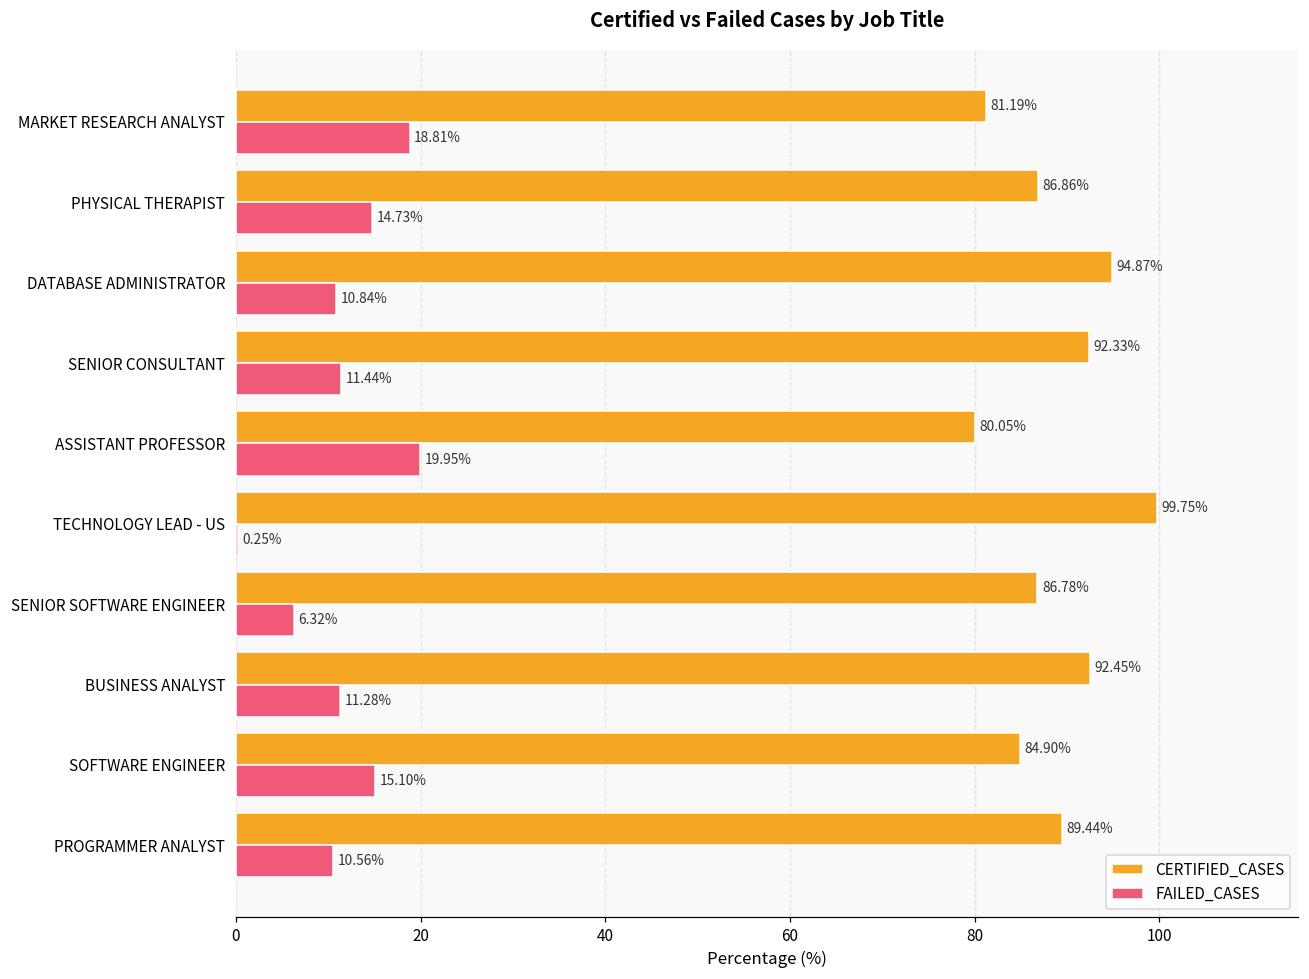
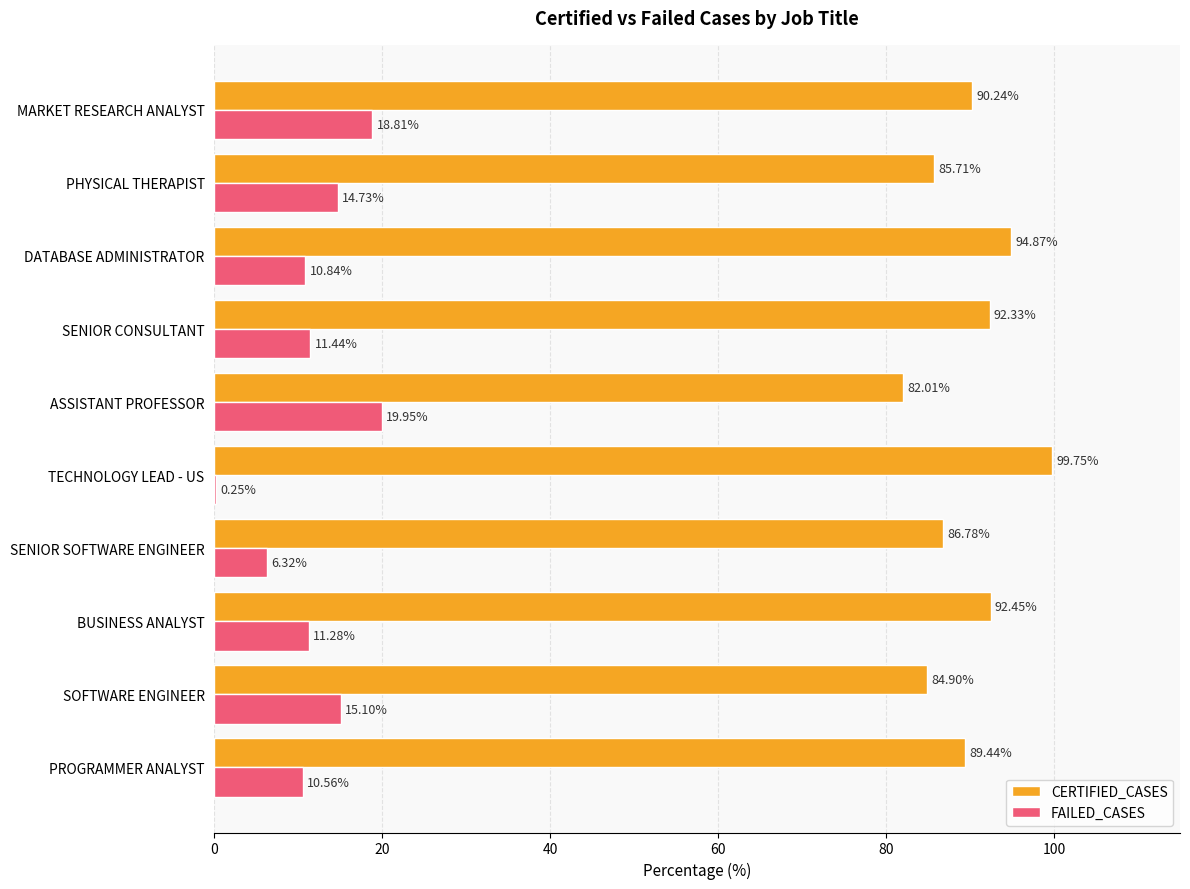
  {
    "CERTIFIED_CASES": {
-     "MARKET RESEARCH ANALYST": "81.19%",
-     "PHYSICAL THERAPIST": "86.86%",
+     "MARKET RESEARCH ANALYST": "90.24%",
+     "PHYSICAL THERAPIST": "85.71%",
      "DATABASE ADMINISTRATOR": "94.87%",
      "SENIOR CONSULTANT": "92.33%",
-     "ASSISTANT PROFESSOR": "80.05%",
+     "ASSISTANT PROFESSOR": "82.01%",
      "TECHNOLOGY LEAD - US": "99.75%",
      "SENIOR SOFTWARE ENGINEER": "86.78%",
      "BUSINESS ANALYST": "92.45%",
      "SOFTWARE ENGINEER": "84.90%",
      "PROGRAMMER ANALYST": "89.44%"
    },
    "FAILED_CASES": {
      "MARKET RESEARCH ANALYST": "18.81%",
      "PHYSICAL THERAPIST": "14.73%",
      "DATABASE ADMINISTRATOR": "10.84%",
      "SENIOR CONSULTANT": "11.44%",
      "ASSISTANT PROFESSOR": "19.95%",
      "TECHNOLOGY LEAD - US": "0.25%",
      "SENIOR SOFTWARE ENGINEER": "6.32%",
      "BUSINESS ANALYST": "11.28%",
      "SOFTWARE ENGINEER": "15.10%",
      "PROGRAMMER ANALYST": "10.56%"
    }
  }
